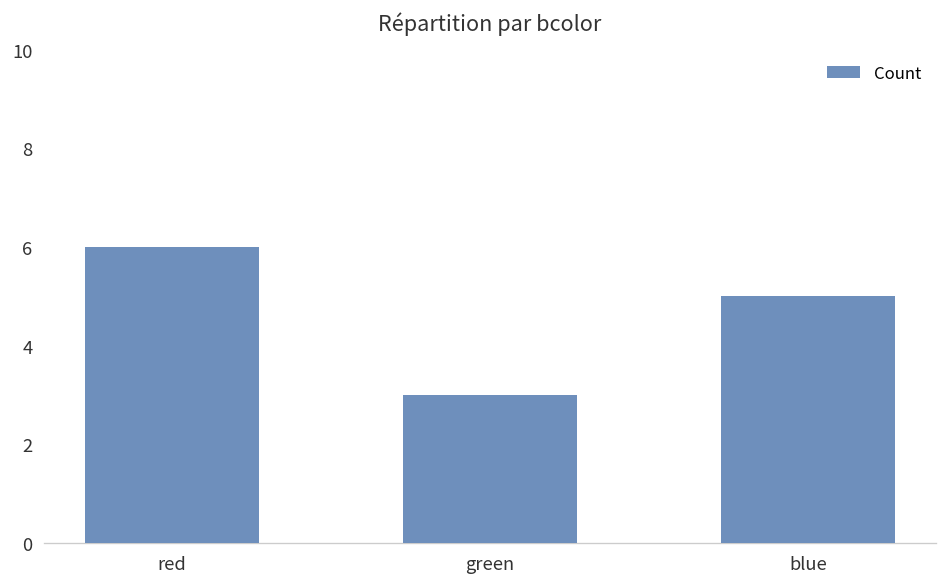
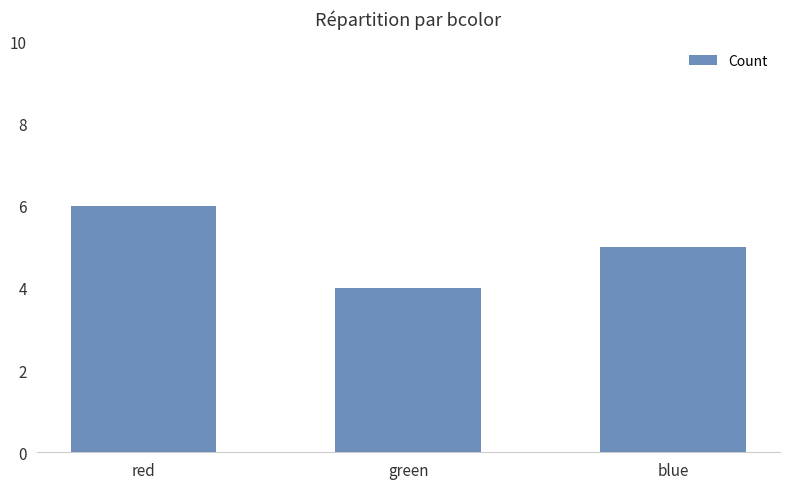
  {
    "red": 6,
-   "green": 3,
+   "green": 4,
    "blue": 5
  }
